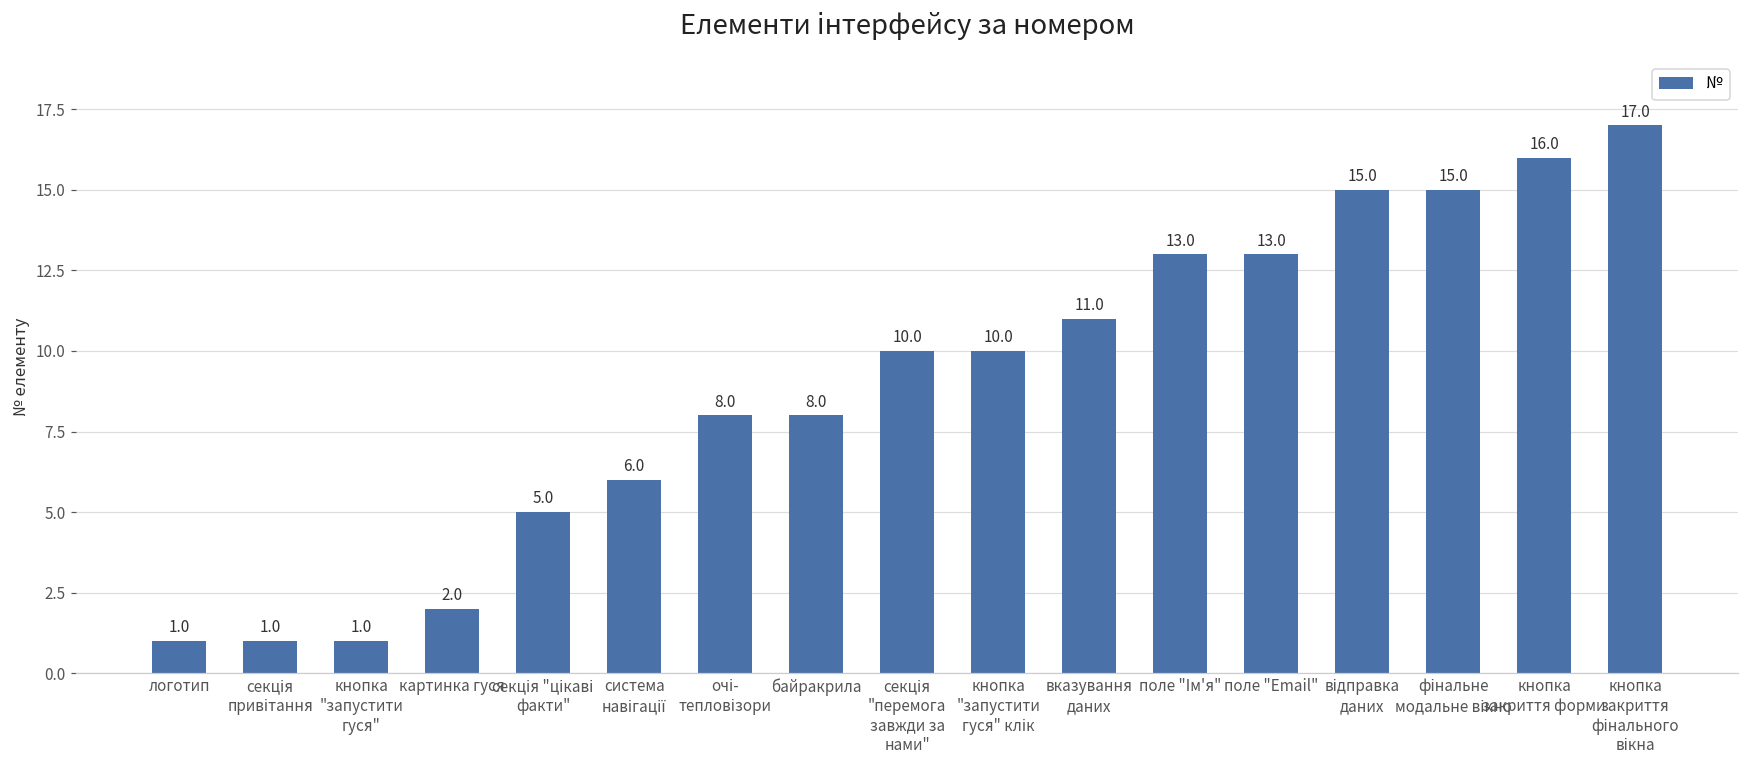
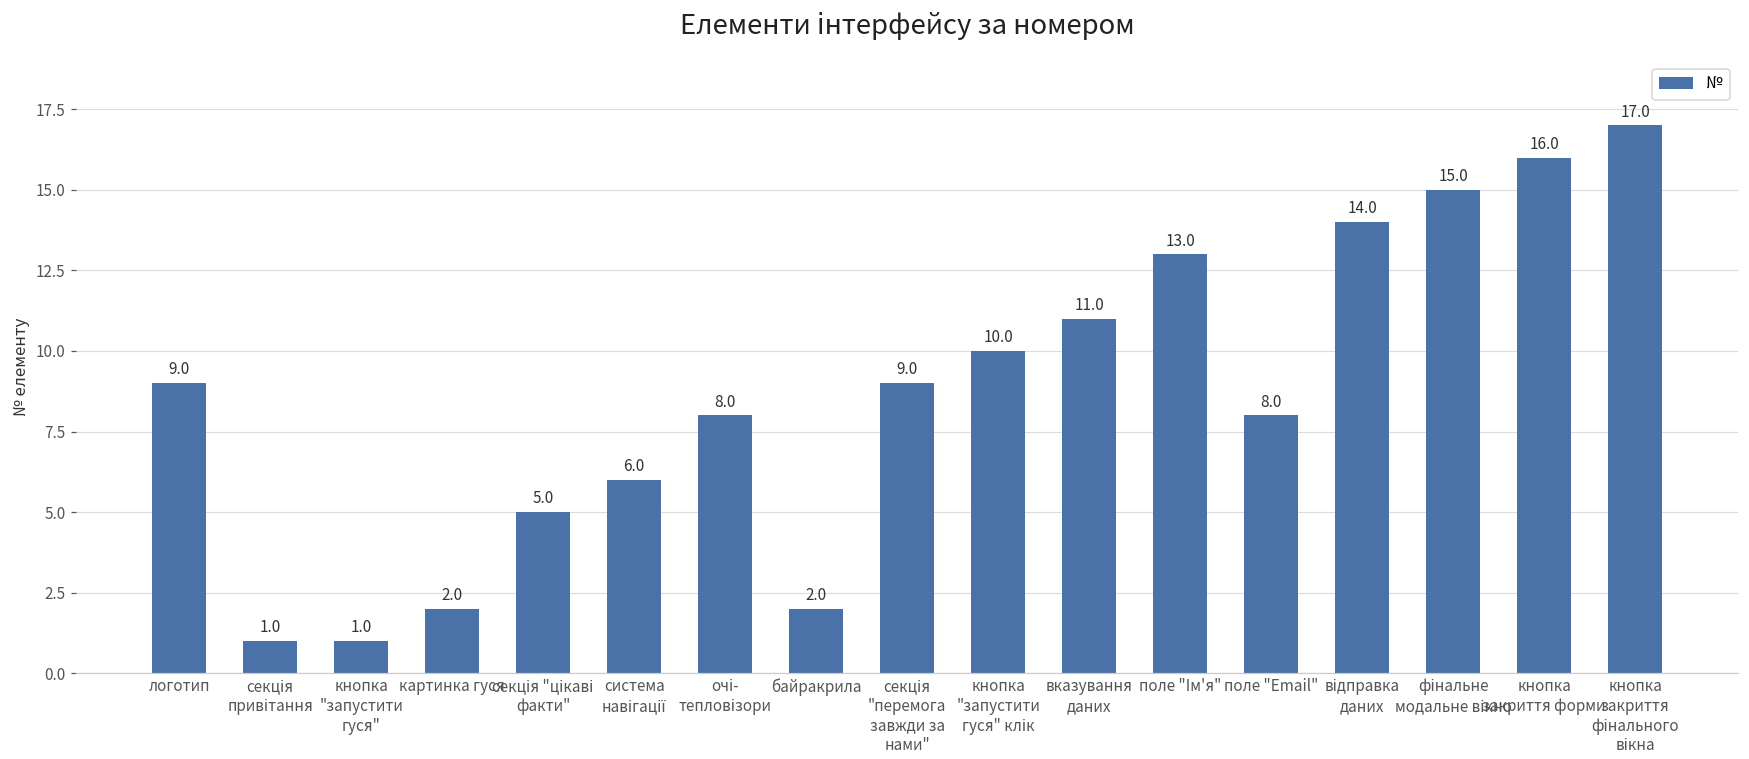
  {
-   "логотип": 1.0,
+   "логотип": 9.0,
    "секція привітання": 1.0,
    "кнопка \"запустити гуся\"": 1.0,
    "картинка гуся": 2.0,
    "секція \"цікаві факти\"": 5.0,
    "система навігації": 6.0,
    "очі- тепловізори": 8.0,
-   "байракрила": 8.0,
-   "секція \"перемога завжди за нами\"": 10.0,
+   "байракрила": 2.0,
+   "секція \"перемога завжди за нами\"": 9.0,
    "кнопка \"запустити гуся\" клік": 10.0,
    "вказування даних": 11.0,
    "поле \"Ім'я\"": 13.0,
-   "поле \"Email\"": 13.0,
-   "відправка даних": 15.0,
+   "поле \"Email\"": 8.0,
+   "відправка даних": 14.0,
    "кнопка закриття фінального вікна": 17.0
  }
